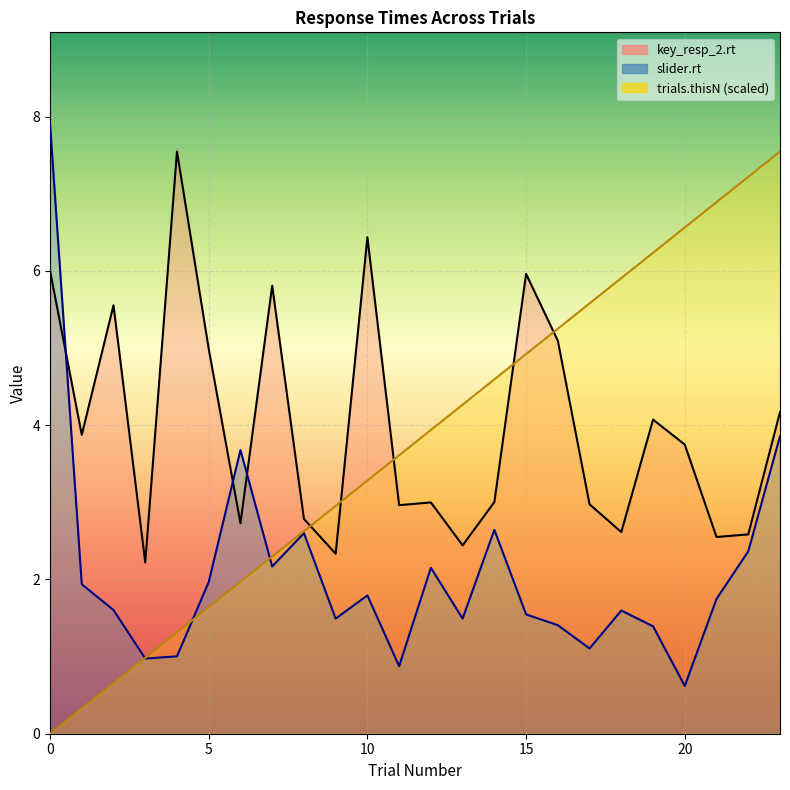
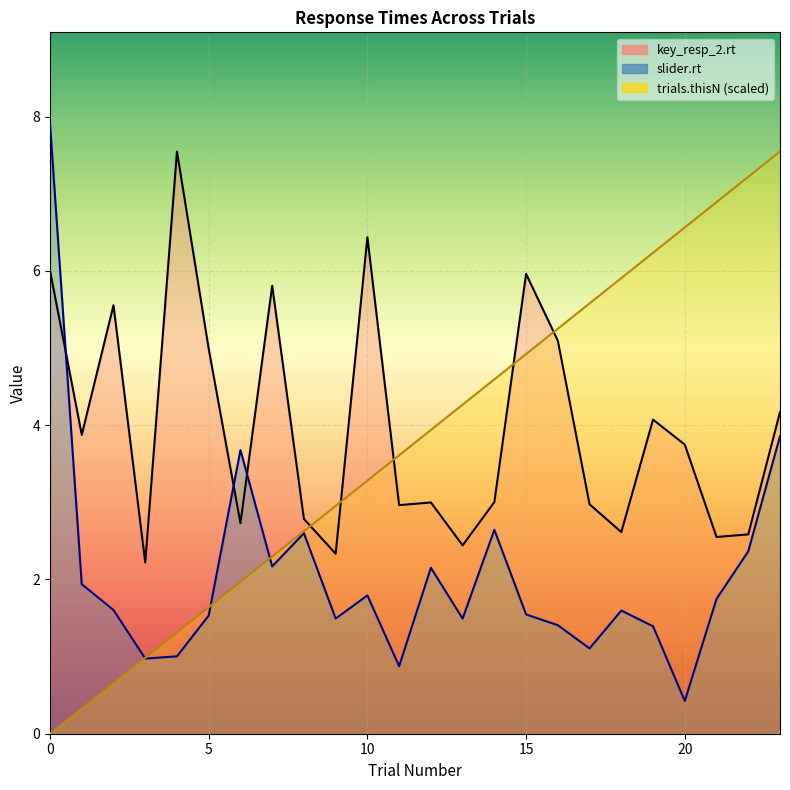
  {
    "slider.rt": {
      "0": 7.9,
-     "5": 2.0,
+     "5": 1.5,
      "10": 1.8,
      "15": 1.5,
-     "20": 0.6
+     "20": 0.4
    }
  }
